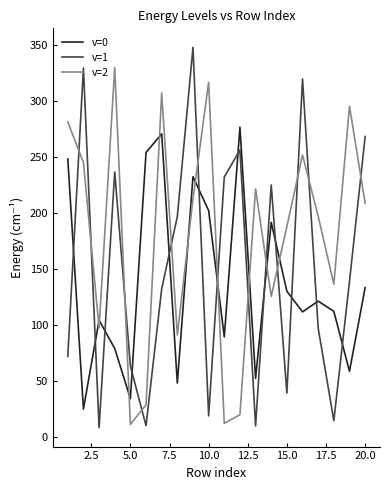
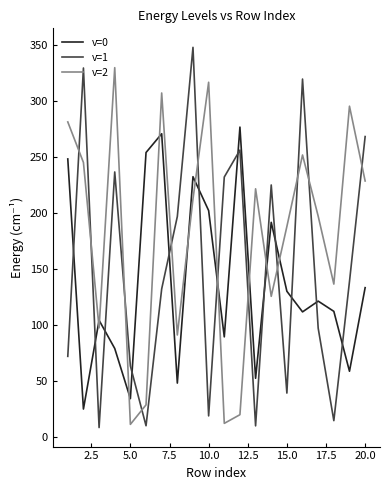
  {
    "v=2": {
      "5.0": 11,
      "10.0": 317,
      "15.0": 188,
-     "20.0": 209
+     "20.0": 229
    }
  }
